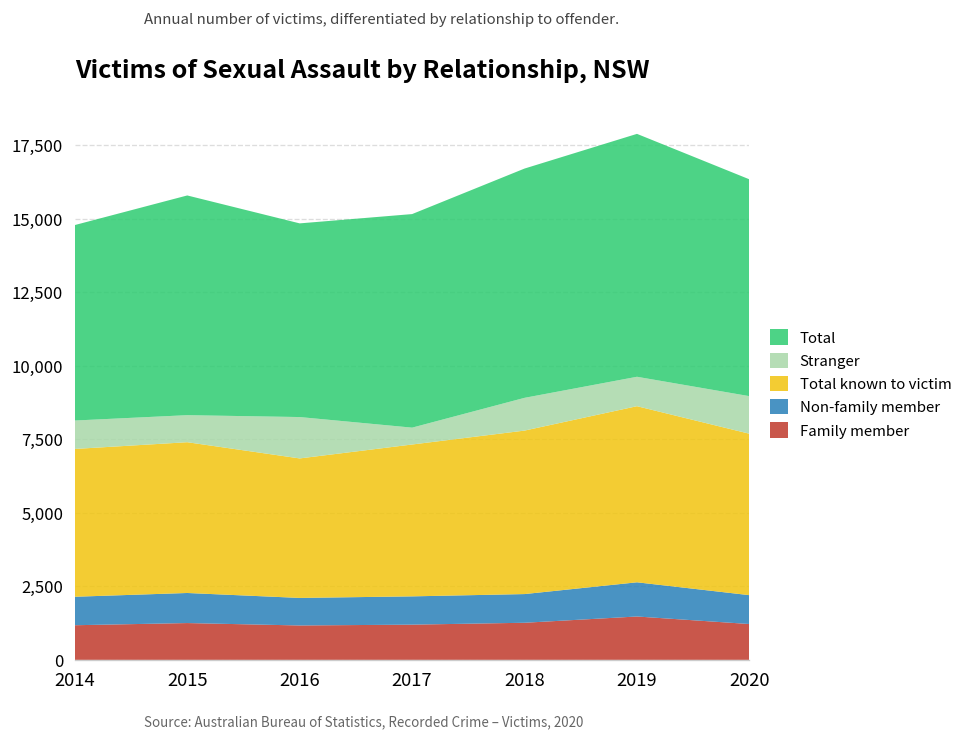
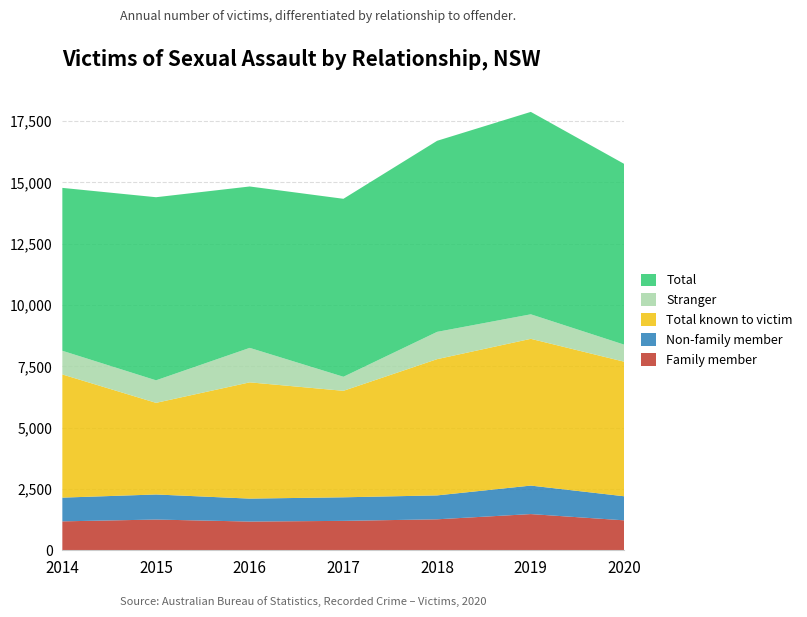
  {
    "Family member": {
      "2014": "1,200",
      "2015": "1,300",
      "2016": "1,200",
      "2017": "1,200",
      "2018": "1,300",
      "2019": "1,500",
      "2020": "1,200"
    },
    "Non-family member": {
      "2014": "1,000",
      "2015": "1,000",
      "2016": "900",
      "2017": "1,000",
      "2018": "1,000",
      "2019": "1,200",
      "2020": "1,000"
    },
    "Total known to victim": {
      "2014": "5,000",
-     "2015": "5,100",
+     "2015": "3,700",
      "2016": "4,700",
-     "2017": "5,200",
+     "2017": "4,300",
      "2018": "5,600",
      "2019": "6,000",
      "2020": "5,500"
    },
    "Stranger": {
      "2014": "1,000",
      "2015": "900",
      "2016": "1,400",
      "2017": "600",
      "2018": "1,100",
      "2019": "1,000",
-     "2020": "1,300"
+     "2020": "700"
    },
    "Total": {
      "2014": "6,600",
      "2015": "7,500",
      "2016": "6,600",
      "2017": "7,300",
      "2018": "7,800",
      "2019": "8,300",
      "2020": "7,400"
    }
  }
